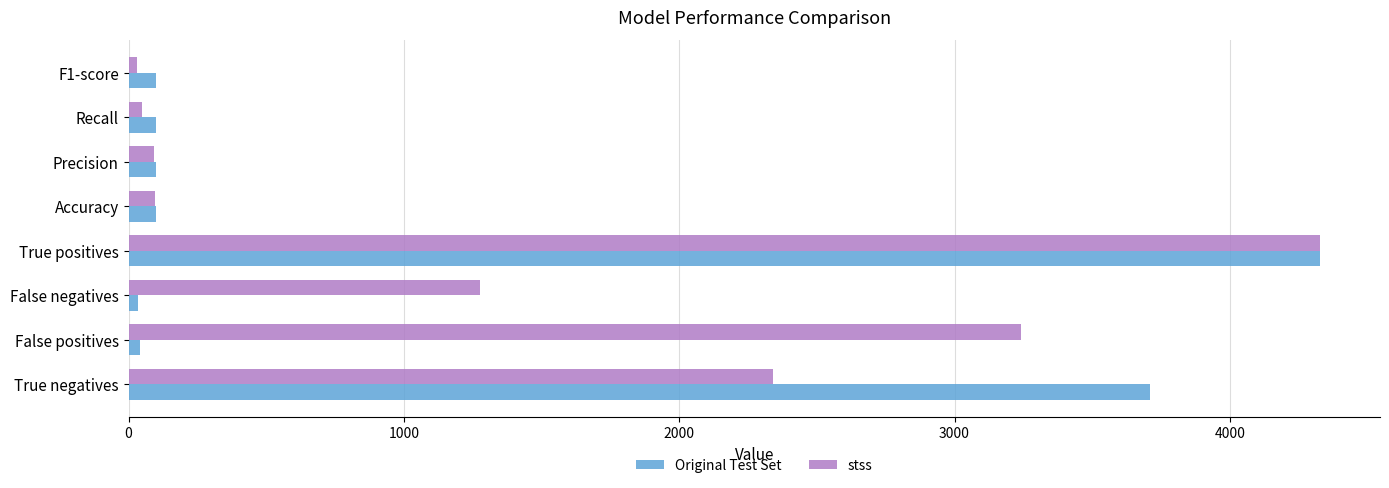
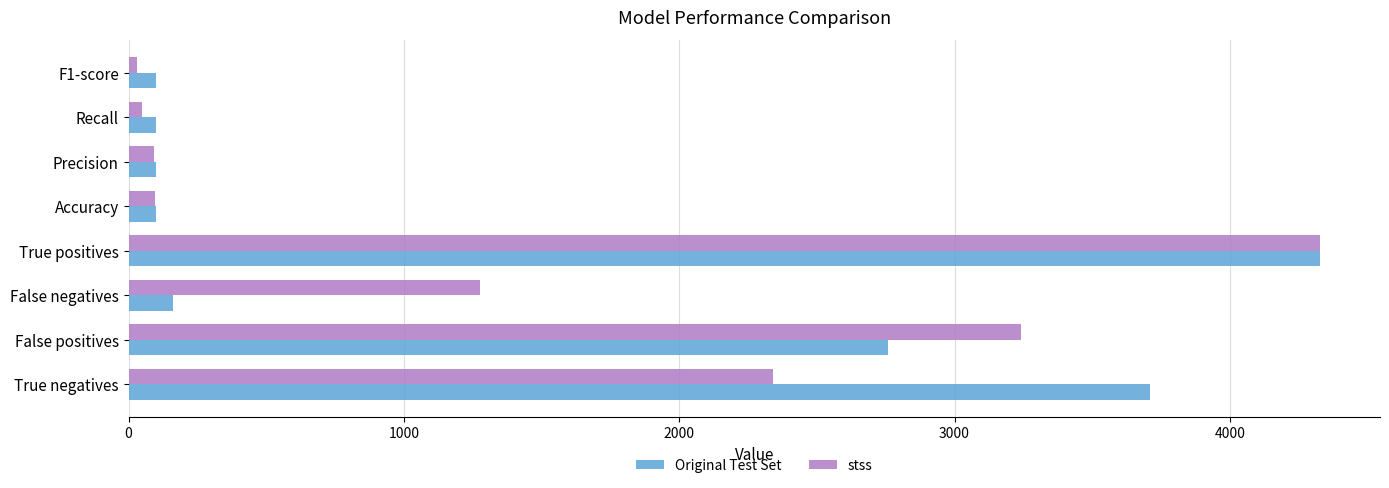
  {
    "Original Test Set": {
      "F1-score": 100,
      "Recall": 100,
      "Precision": 100,
      "Accuracy": 100,
      "True positives": 4330,
-     "False negatives": 40,
-     "False positives": 40,
+     "False negatives": 160,
+     "False positives": 2760,
      "True negatives": 3710
    },
    "stss": {
      "F1-score": 30,
      "Recall": 50,
      "Precision": 90,
      "Accuracy": 100,
      "True positives": 4330,
      "False negatives": 1280,
      "False positives": 3240,
      "True negatives": 2340
    }
  }
